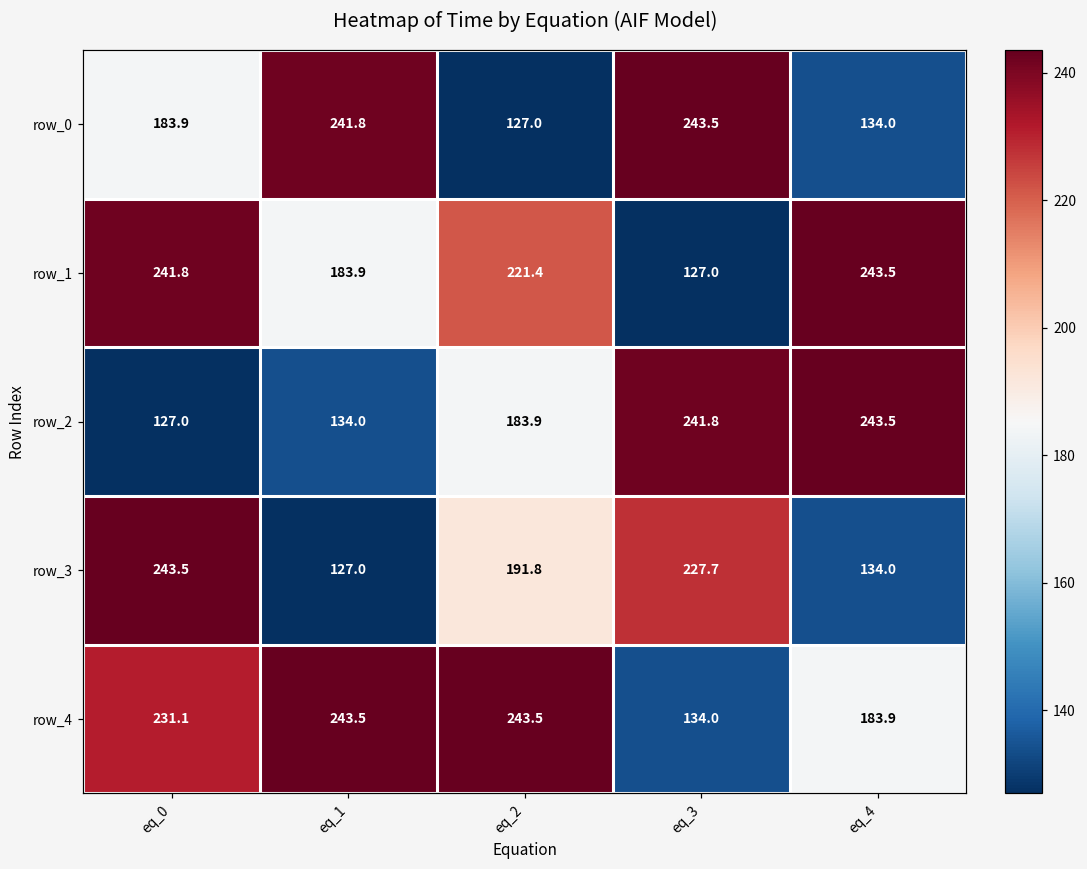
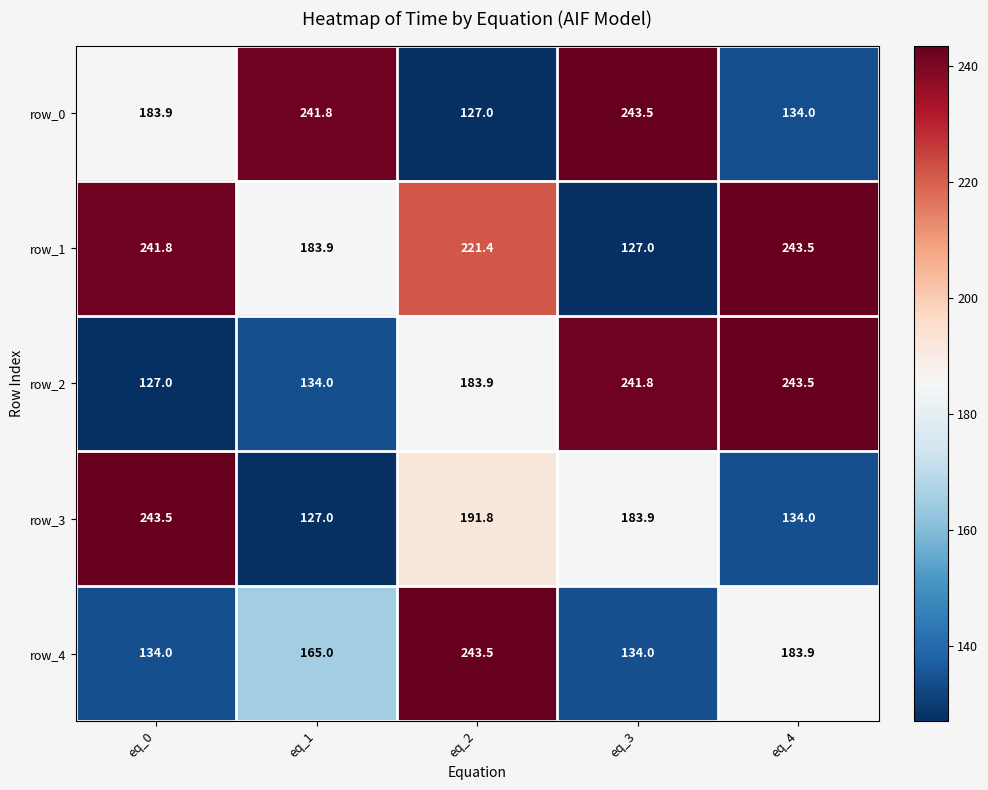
  {
    "row_0": {
      "eq_0": 183.9,
      "eq_1": 241.8,
      "eq_2": 127.0,
      "eq_3": 243.5,
      "eq_4": 134.0
    },
    "row_1": {
      "eq_0": 241.8,
      "eq_1": 183.9,
      "eq_2": 221.4,
      "eq_3": 127.0,
      "eq_4": 243.5
    },
    "row_2": {
      "eq_0": 127.0,
      "eq_1": 134.0,
      "eq_2": 183.9,
      "eq_3": 241.8,
      "eq_4": 243.5
    },
    "row_3": {
      "eq_0": 243.5,
      "eq_1": 127.0,
      "eq_2": 191.8,
-     "eq_3": 227.7,
+     "eq_3": 183.9,
      "eq_4": 134.0
    },
    "row_4": {
-     "eq_0": 231.1,
-     "eq_1": 243.5,
+     "eq_0": 134.0,
+     "eq_1": 165.0,
      "eq_2": 243.5,
      "eq_3": 134.0,
      "eq_4": 183.9
    }
  }
